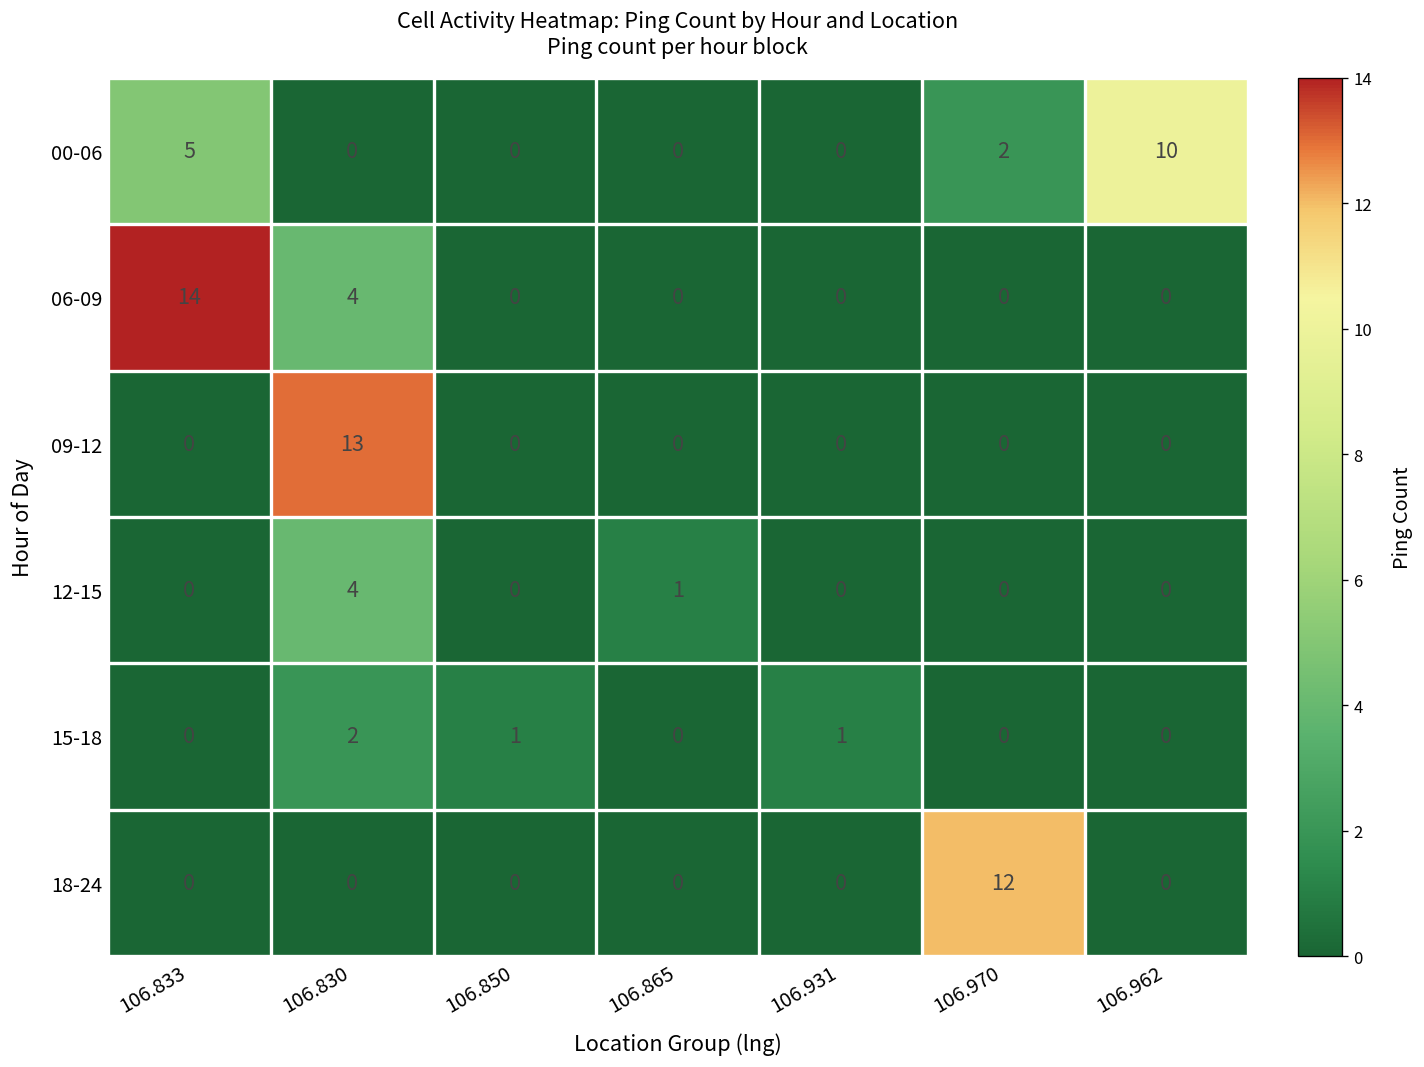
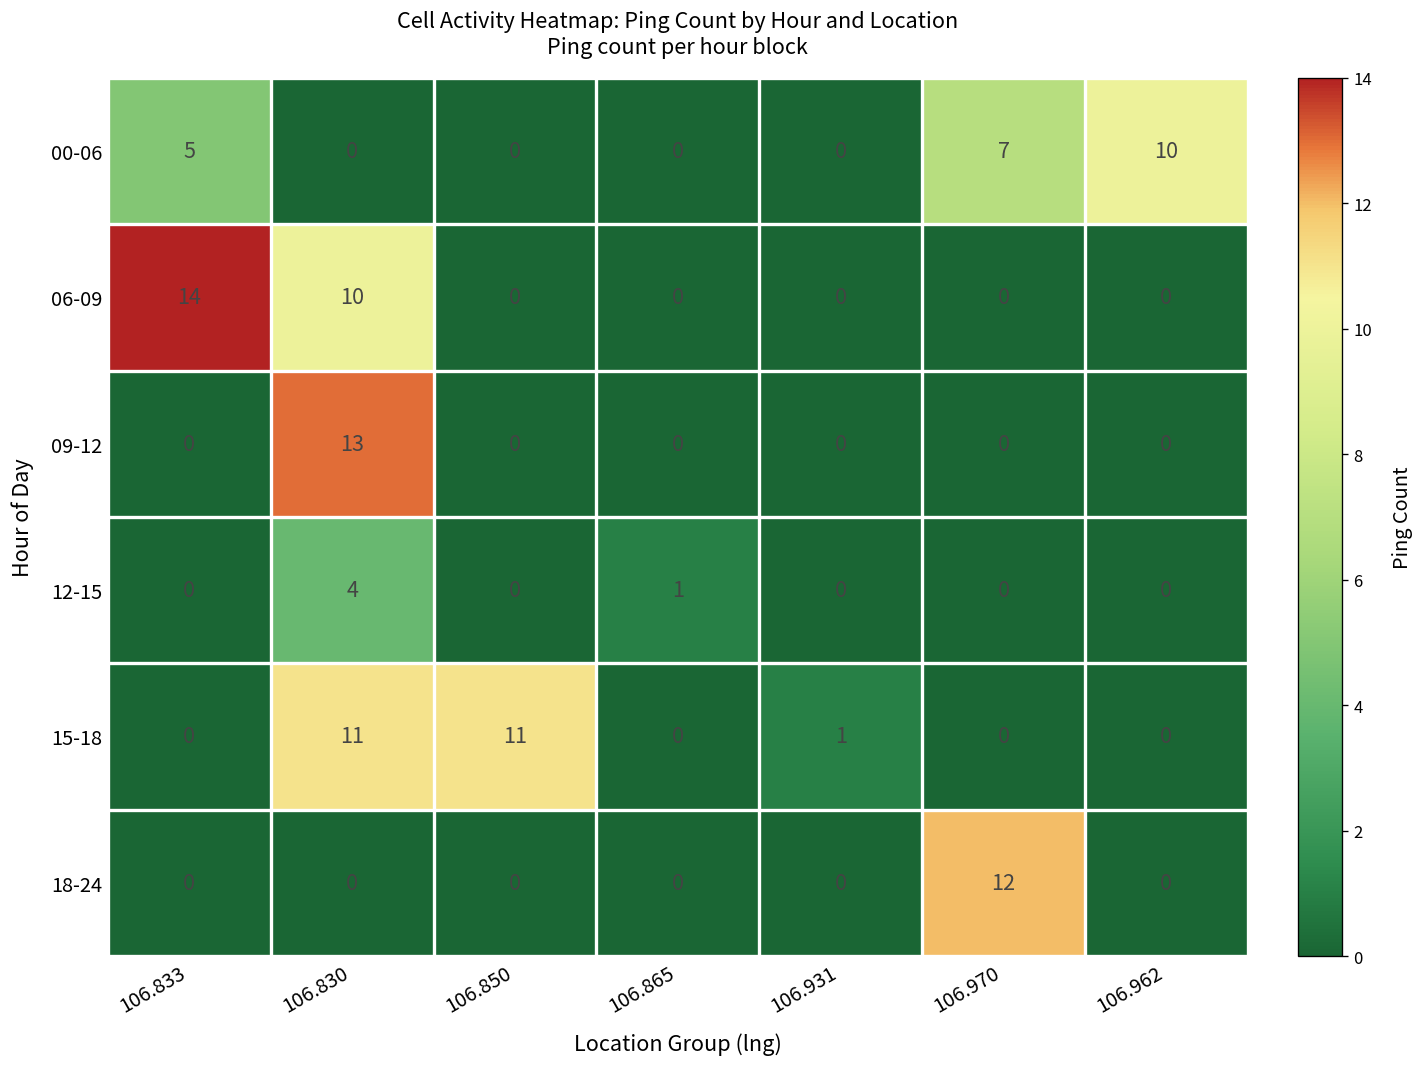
  {
    "00-06": {
      "106.833": 5,
-     "106.970": 2,
+     "106.970": 7,
      "106.962": 10
    },
    "06-09": {
      "106.833": 14,
-     "106.830": 4
+     "106.830": 10
    },
    "09-12": {
      "106.830": 13
    },
    "12-15": {
      "106.830": 4,
      "106.865": 1
    },
    "15-18": {
-     "106.830": 2,
-     "106.850": 1,
+     "106.830": 11,
+     "106.850": 11,
      "106.931": 1
    },
    "18-24": {
      "106.970": 12
    }
  }
